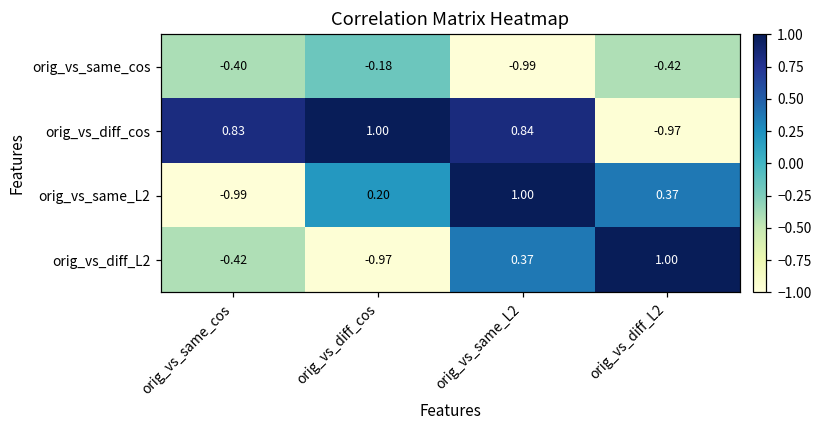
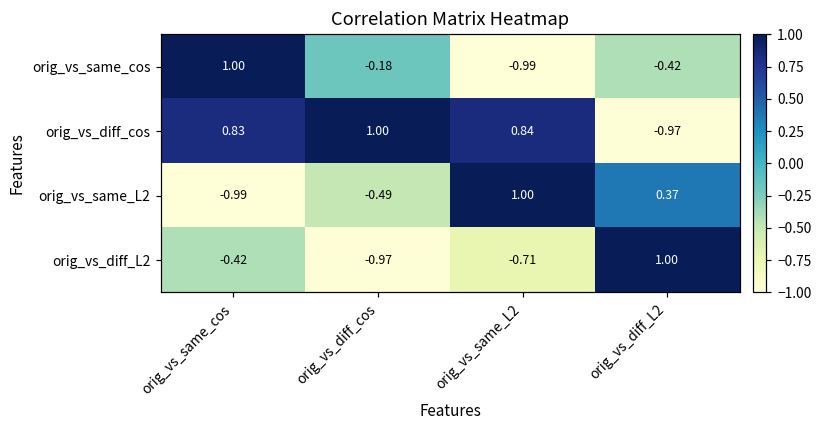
  {
    "orig_vs_same_cos": {
-     "orig_vs_same_cos": -0.40,
+     "orig_vs_same_cos": 1.00,
      "orig_vs_diff_cos": -0.18,
      "orig_vs_same_L2": -0.99,
      "orig_vs_diff_L2": -0.42
    },
    "orig_vs_diff_cos": {
      "orig_vs_same_cos": 0.83,
      "orig_vs_diff_cos": 1.00,
      "orig_vs_same_L2": 0.84,
      "orig_vs_diff_L2": -0.97
    },
    "orig_vs_same_L2": {
      "orig_vs_same_cos": -0.99,
-     "orig_vs_diff_cos": 0.20,
+     "orig_vs_diff_cos": -0.49,
      "orig_vs_same_L2": 1.00,
      "orig_vs_diff_L2": 0.37
    },
    "orig_vs_diff_L2": {
      "orig_vs_same_cos": -0.42,
      "orig_vs_diff_cos": -0.97,
-     "orig_vs_same_L2": 0.37,
+     "orig_vs_same_L2": -0.71,
      "orig_vs_diff_L2": 1.00
    }
  }
